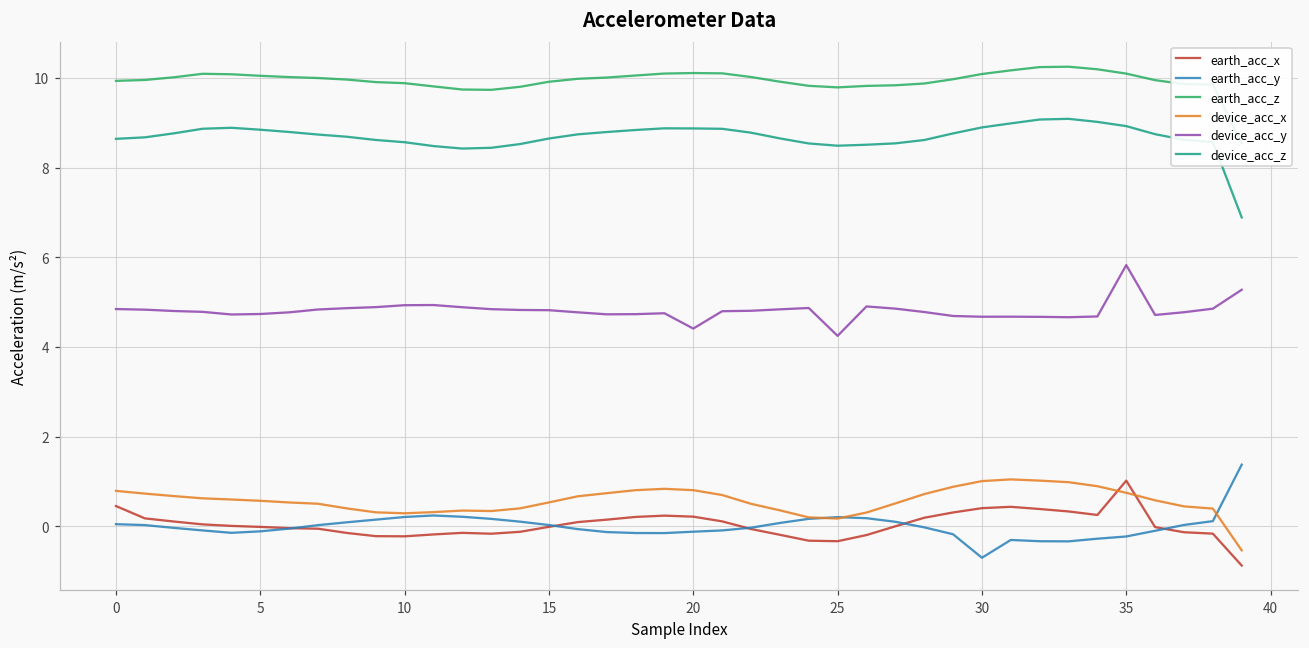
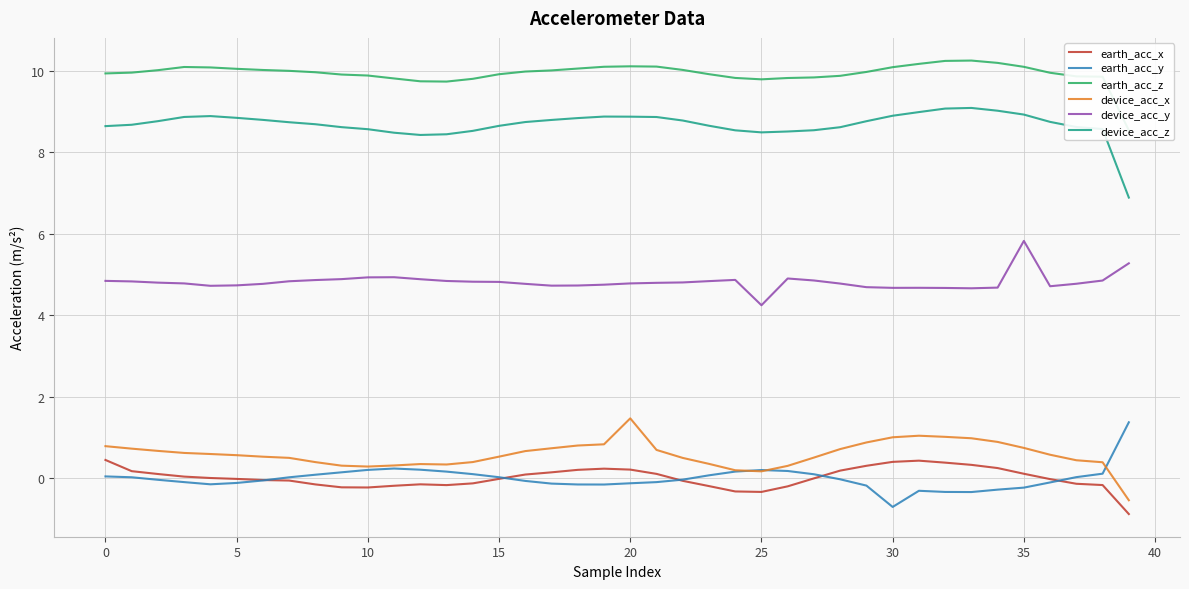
  {
    "earth_acc_x": {
      "0": 0.4,
      "5": 0.0,
      "10": -0.2,
      "20": 0.2,
      "25": -0.3,
      "30": 0.4,
-     "35": 1.0
+     "35": 0.1
    },
    "earth_acc_y": {
      "0": 0.0,
      "5": -0.1,
      "10": 0.2,
      "20": -0.1,
      "30": -0.7,
      "35": -0.2
    },
    "device_acc_x": {
      "0": 0.8,
      "5": 0.6,
      "10": 0.3,
      "15": 0.5,
-     "20": 0.8,
+     "20": 1.5,
      "30": 1.0,
      "35": 0.7
    },
    "device_acc_y": {
      "0": 4.8,
      "5": 4.7,
      "10": 4.9,
      "15": 4.8,
-     "20": 4.4,
+     "20": 4.8,
      "25": 4.2,
      "30": 4.7,
      "35": 5.8
    }
  }
